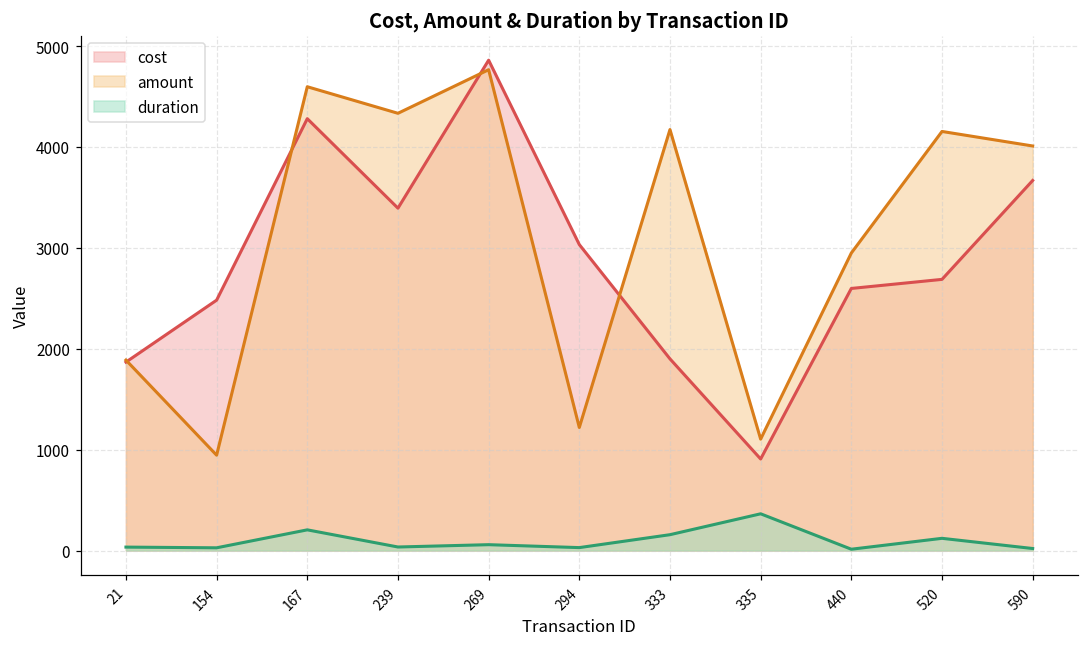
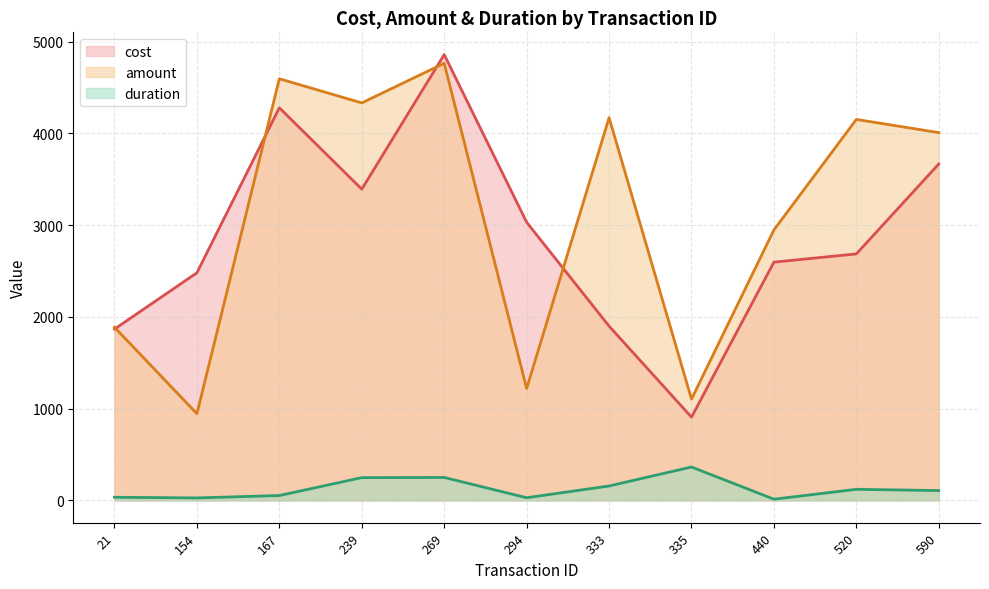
  {
    "duration": {
      "21": 0,
      "154": 0,
-     "167": 200,
-     "239": 0,
-     "269": 100,
+     "167": 100,
+     "239": 200,
+     "269": 300,
      "294": 0,
      "333": 200,
      "335": 400,
      "440": 0,
      "520": 100,
-     "590": 0
+     "590": 100
    }
  }
